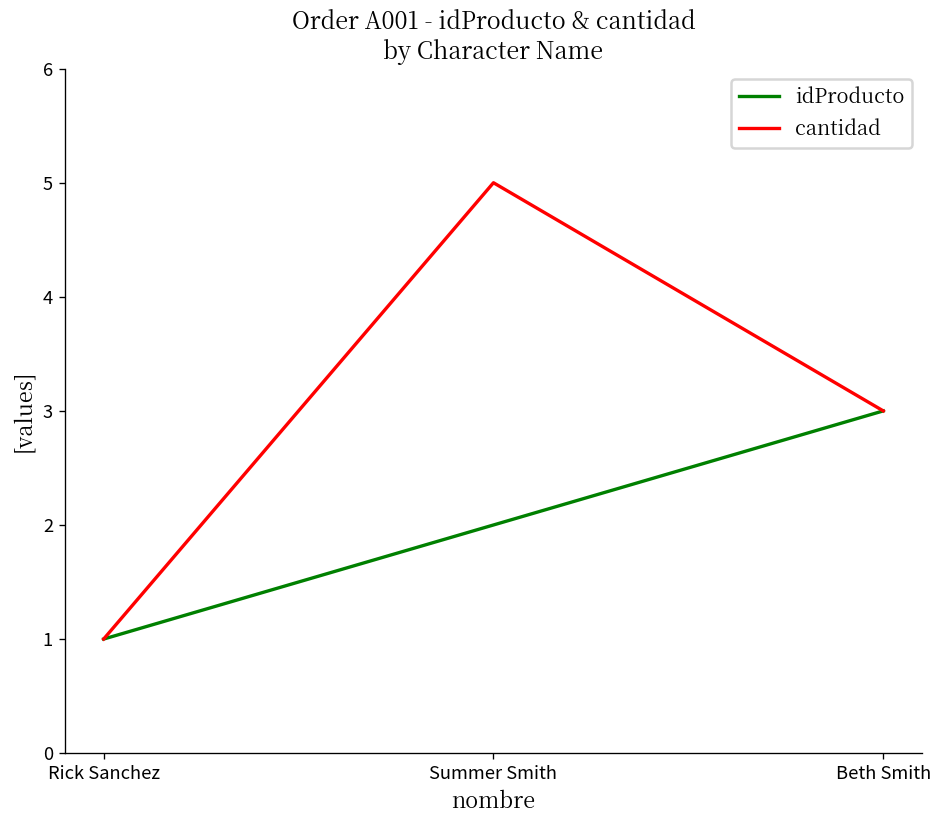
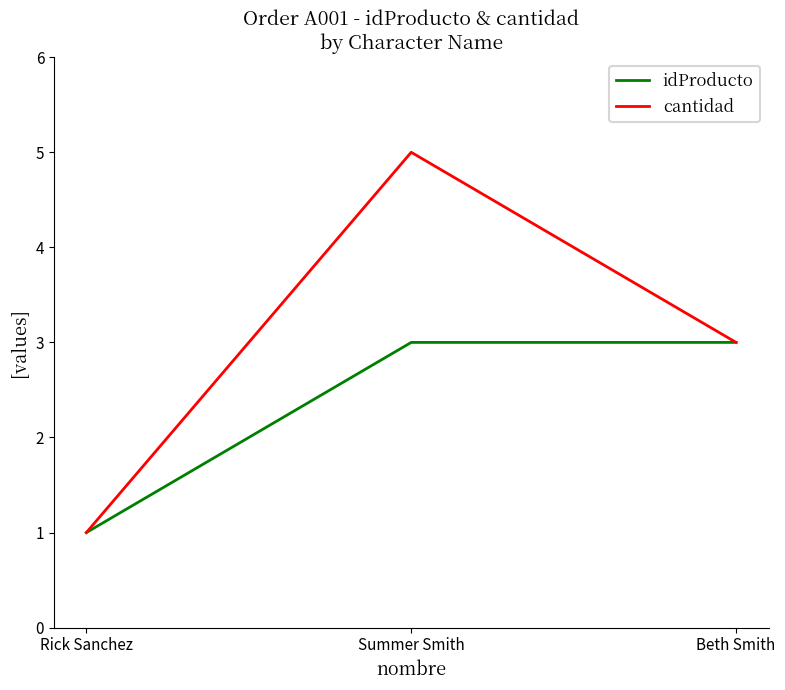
  {
    "idProducto": {
-     "Summer Smith": 2
+     "Summer Smith": 3
    },
    "cantidad": {
      "Summer Smith": 5
    }
  }
